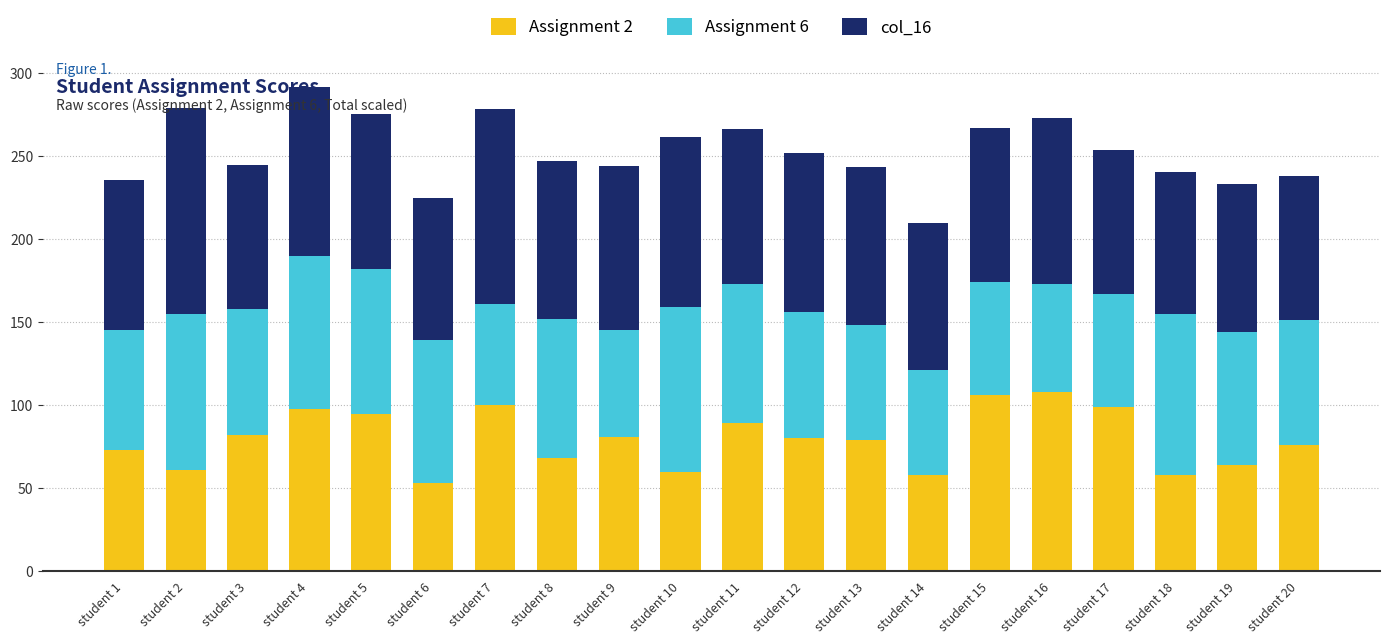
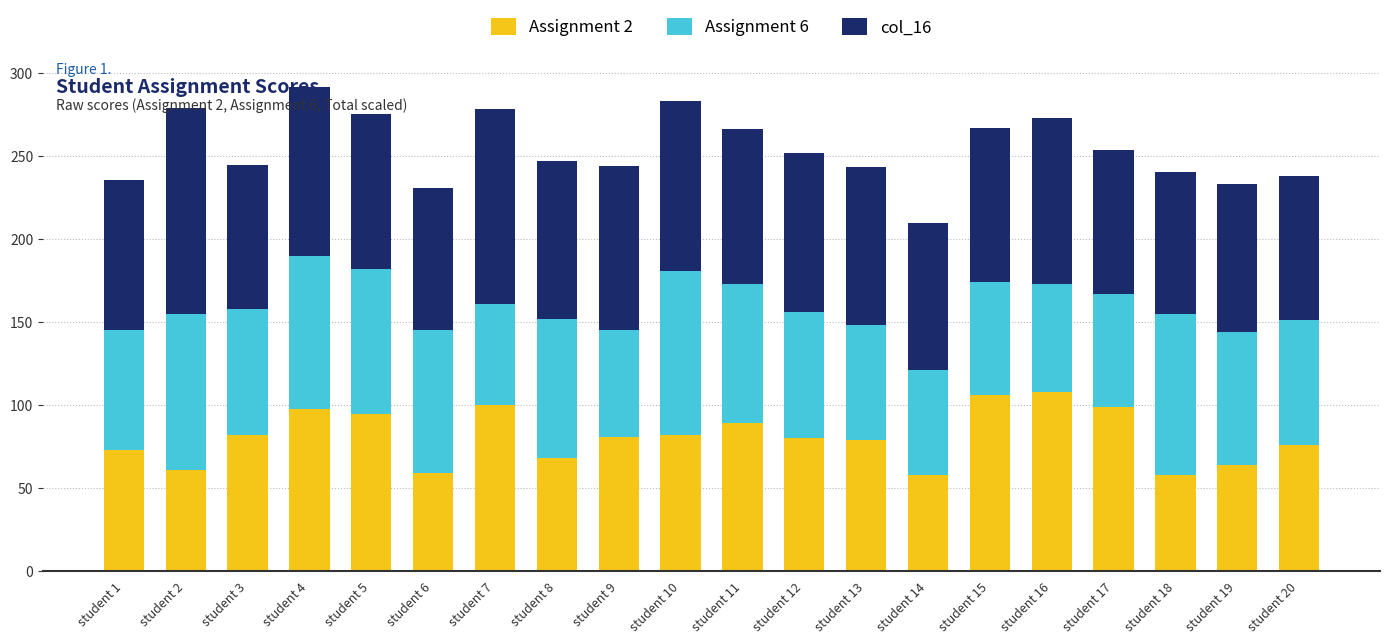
  {
    "Assignment 2": {
      "student 1": 73,
      "student 2": 61,
      "student 3": 82,
      "student 4": 98,
      "student 5": 95,
-     "student 6": 53,
+     "student 6": 59,
      "student 7": 100,
      "student 8": 68,
      "student 9": 81,
-     "student 10": 60,
+     "student 10": 82,
      "student 11": 89,
      "student 12": 80,
      "student 13": 79,
      "student 14": 58,
      "student 15": 106,
      "student 16": 108,
      "student 17": 99,
      "student 18": 58,
      "student 19": 64,
      "student 20": 76
    },
    "Assignment 6": {
      "student 1": 72,
      "student 2": 94,
      "student 3": 76,
      "student 4": 92,
      "student 5": 87,
      "student 6": 86,
      "student 7": 61,
      "student 8": 84,
      "student 9": 64,
      "student 10": 99,
      "student 11": 84,
      "student 12": 76,
      "student 13": 69,
      "student 14": 63,
      "student 15": 68,
      "student 16": 65,
      "student 17": 68,
      "student 18": 97,
      "student 19": 80,
      "student 20": 75
    },
    "col_16": {
      "student 1": 91,
      "student 2": 124,
      "student 3": 86,
      "student 4": 102,
      "student 5": 93,
      "student 6": 85,
      "student 7": 117,
      "student 8": 95,
      "student 9": 99,
      "student 10": 102,
      "student 11": 93,
      "student 12": 96,
      "student 13": 95,
      "student 14": 89,
      "student 15": 93,
      "student 16": 100,
      "student 17": 87,
      "student 18": 85,
      "student 19": 89,
      "student 20": 87
    }
  }
